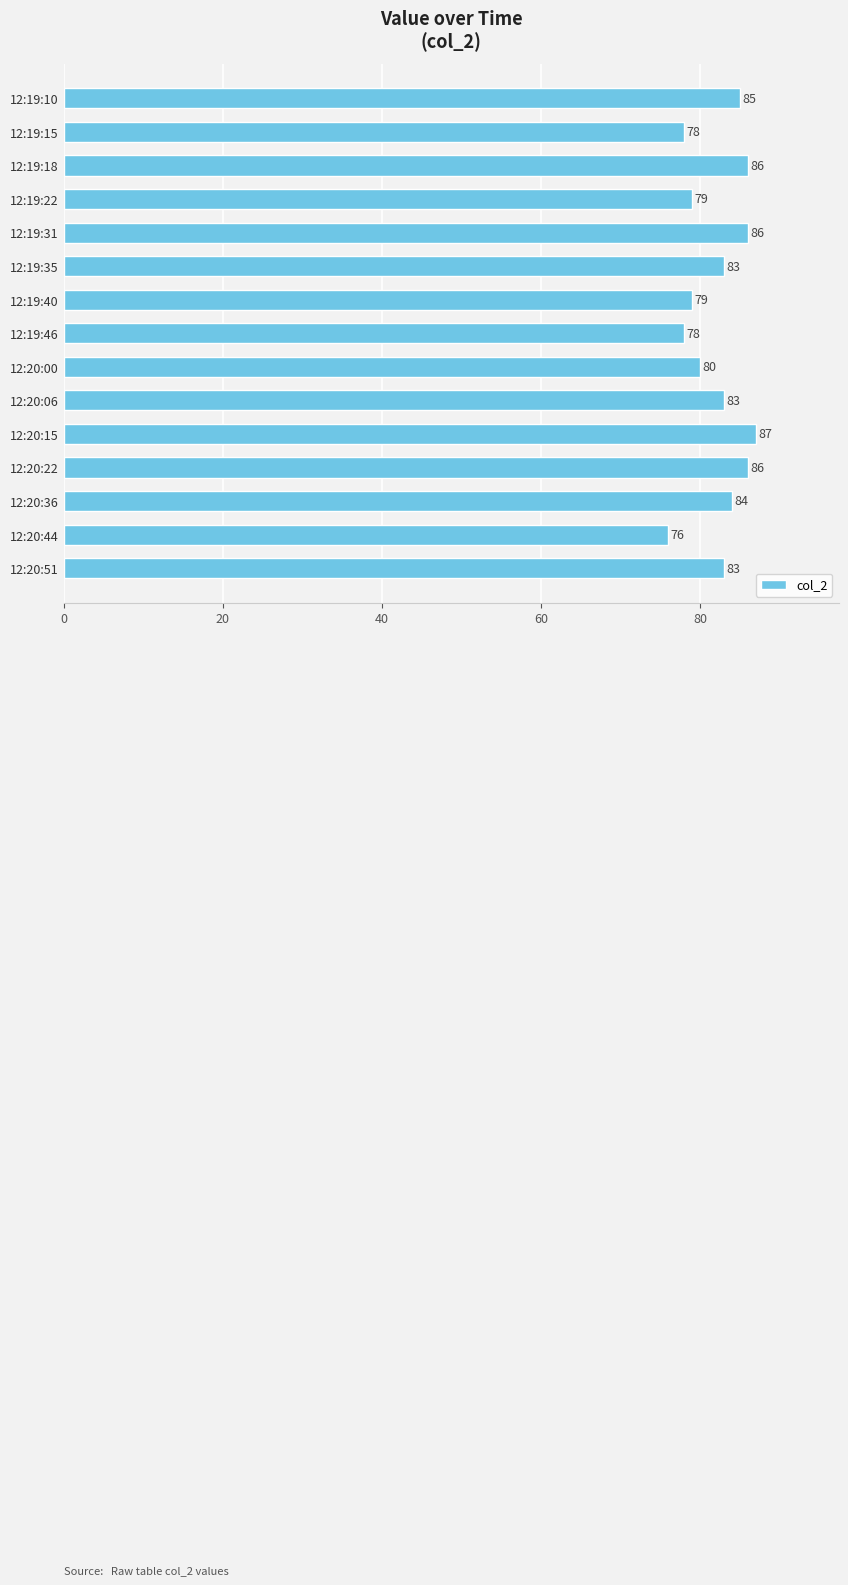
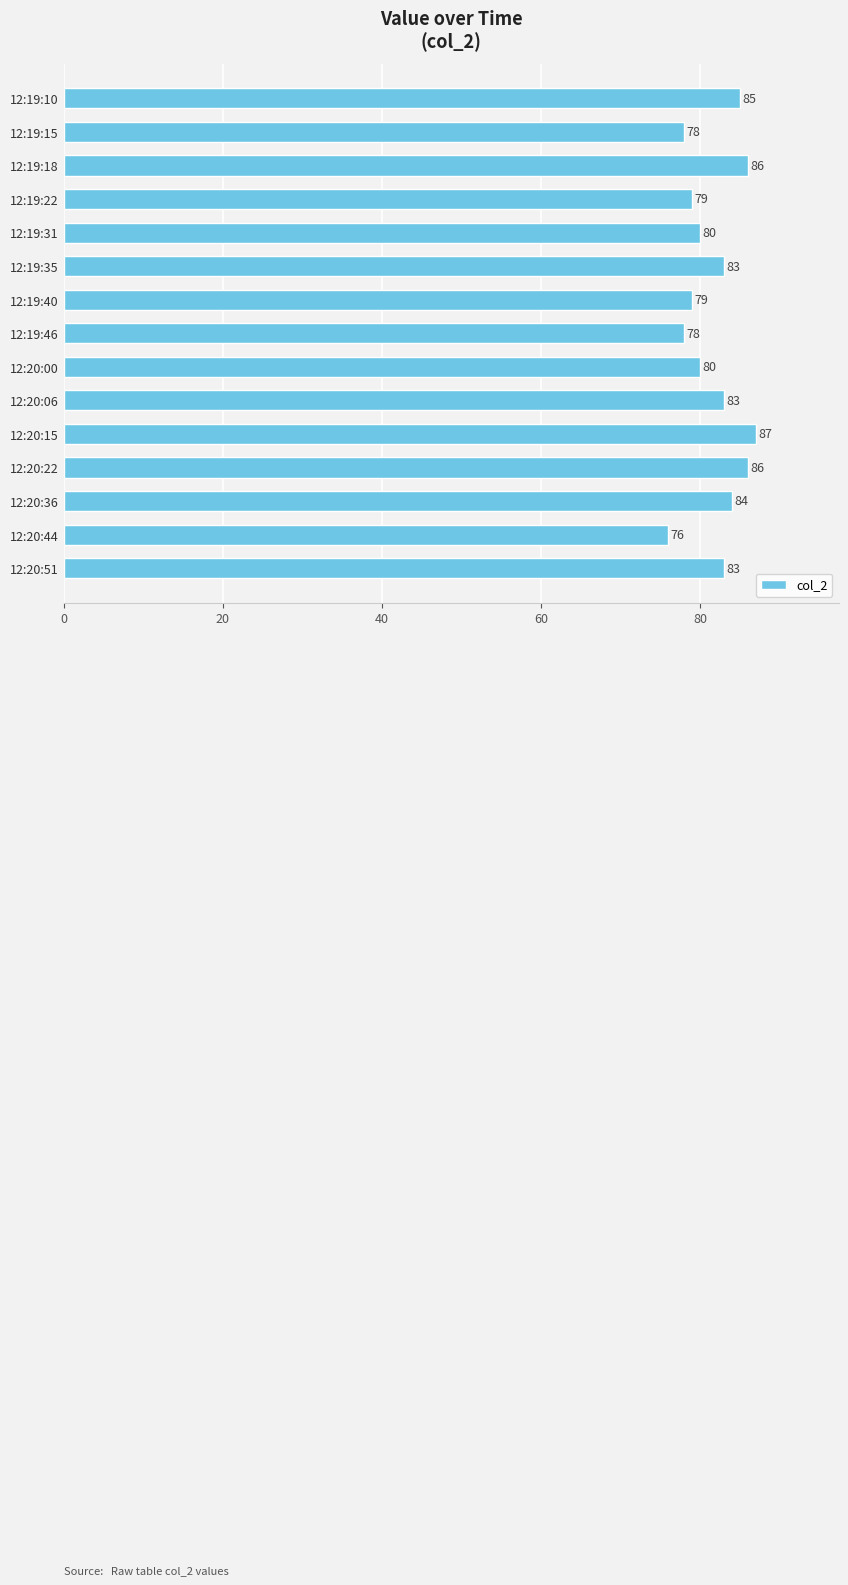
  {
    "12:19:10": 85,
    "12:19:15": 78,
    "12:19:18": 86,
    "12:19:22": 79,
-   "12:19:31": 86,
+   "12:19:31": 80,
    "12:19:35": 83,
    "12:19:40": 79,
    "12:19:46": 78,
    "12:20:00": 80,
    "12:20:06": 83,
    "12:20:15": 87,
    "12:20:22": 86,
    "12:20:36": 84,
    "12:20:44": 76,
    "12:20:51": 83
  }
